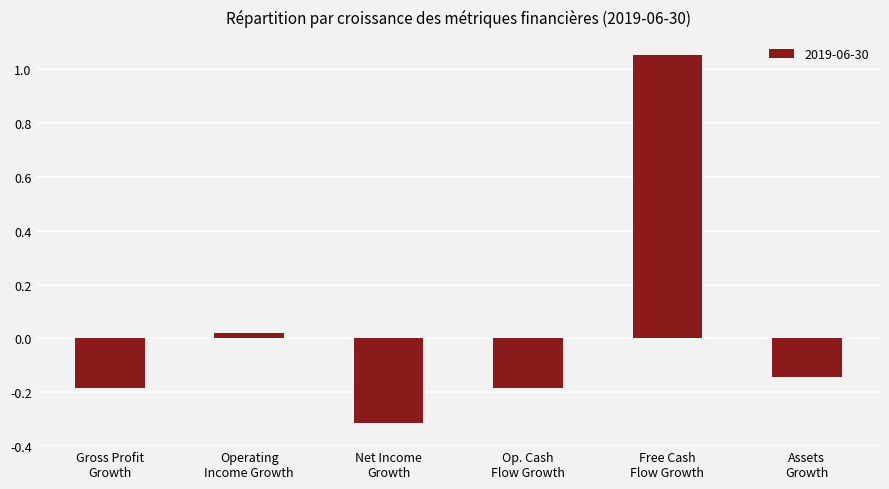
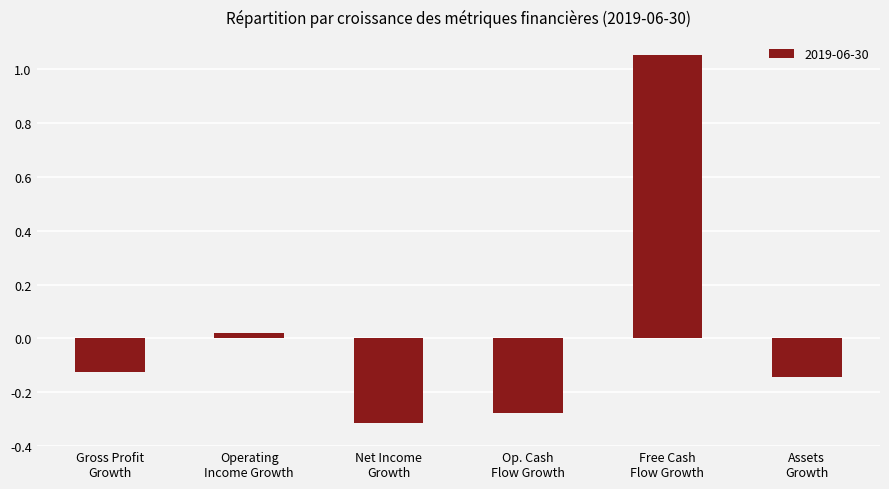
  {
-   "Gross Profit Growth": -0.18,
+   "Gross Profit Growth": -0.13,
    "Operating Income Growth": 0.02,
    "Net Income Growth": -0.31,
-   "Op. Cash Flow Growth": -0.18,
+   "Op. Cash Flow Growth": -0.28,
    "Free Cash Flow Growth": 1.05,
    "Assets Growth": -0.14
  }
